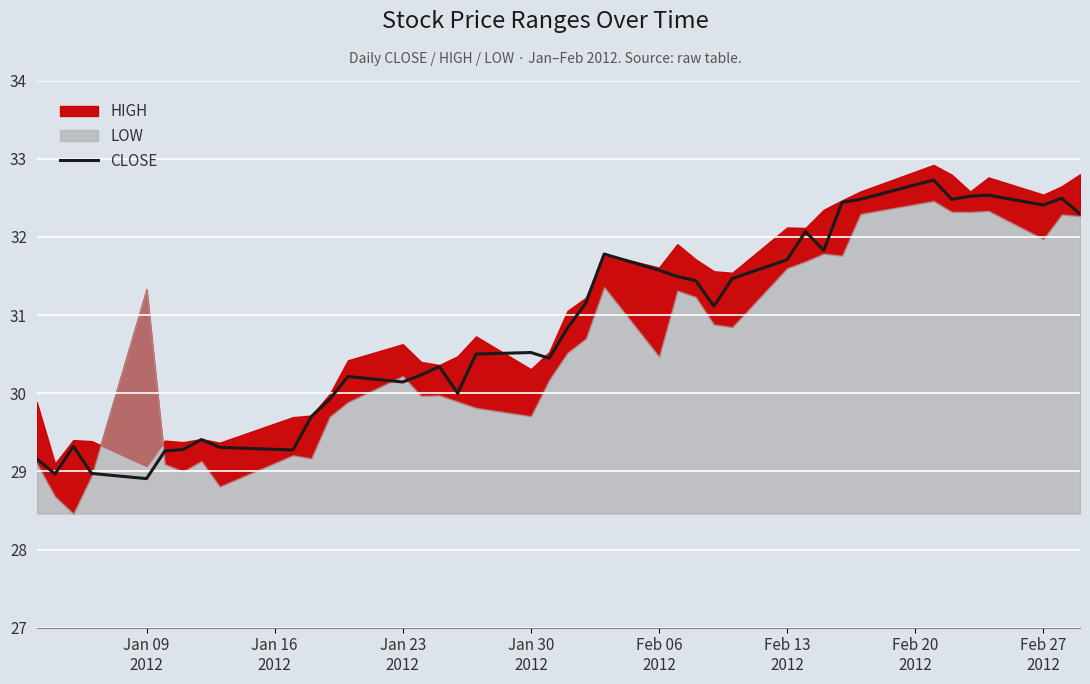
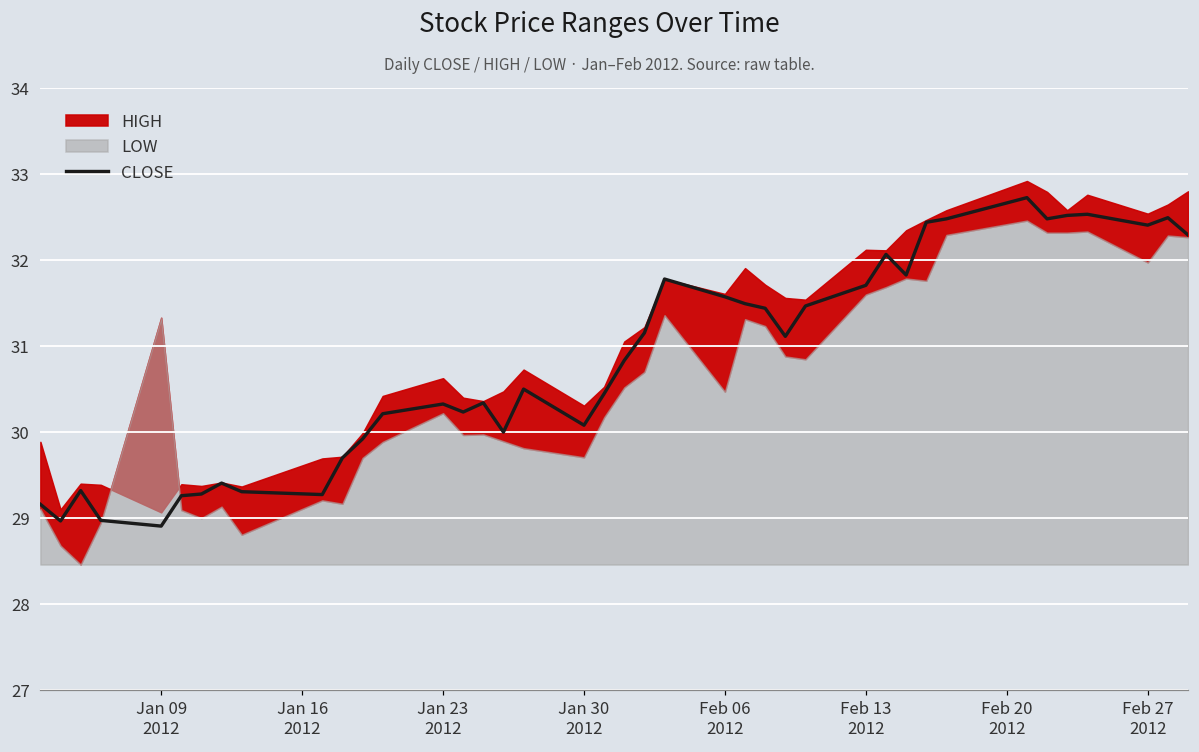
  {
    "CLOSE": {
      "Jan 09 2012": 28.9,
-     "Jan 23 2012": 30.1,
-     "Jan 30 2012": 30.5,
+     "Jan 23 2012": 30.3,
+     "Jan 30 2012": 30.1,
      "Feb 06 2012": 31.6,
      "Feb 13 2012": 31.7,
      "Feb 27 2012": 32.4
    },
    "LOW": {
      "Jan 23 2012": 30.2,
      "Jan 30 2012": 29.7,
      "Feb 06 2012": 30.5,
      "Feb 13 2012": 31.6,
      "Feb 27 2012": 32.0
    }
  }
